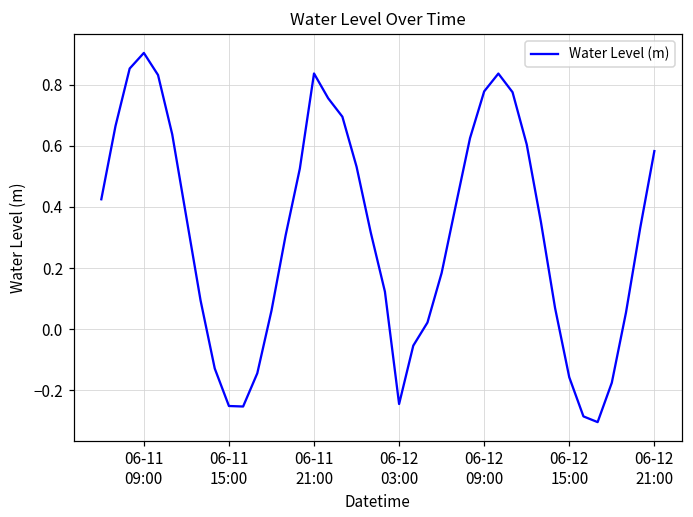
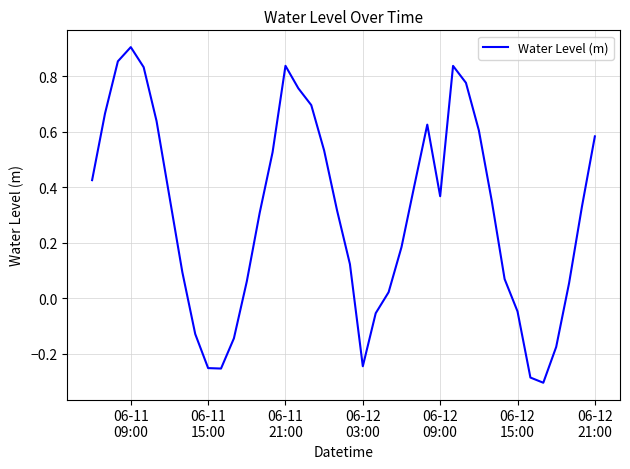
  {
    "06-11 09:00": 0.90,
    "06-11 15:00": -0.25,
    "06-11 21:00": 0.84,
    "06-12 03:00": -0.24,
-   "06-12 09:00": 0.78,
-   "06-12 15:00": -0.16,
+   "06-12 09:00": 0.37,
+   "06-12 15:00": -0.05,
    "06-12 21:00": 0.58
  }
